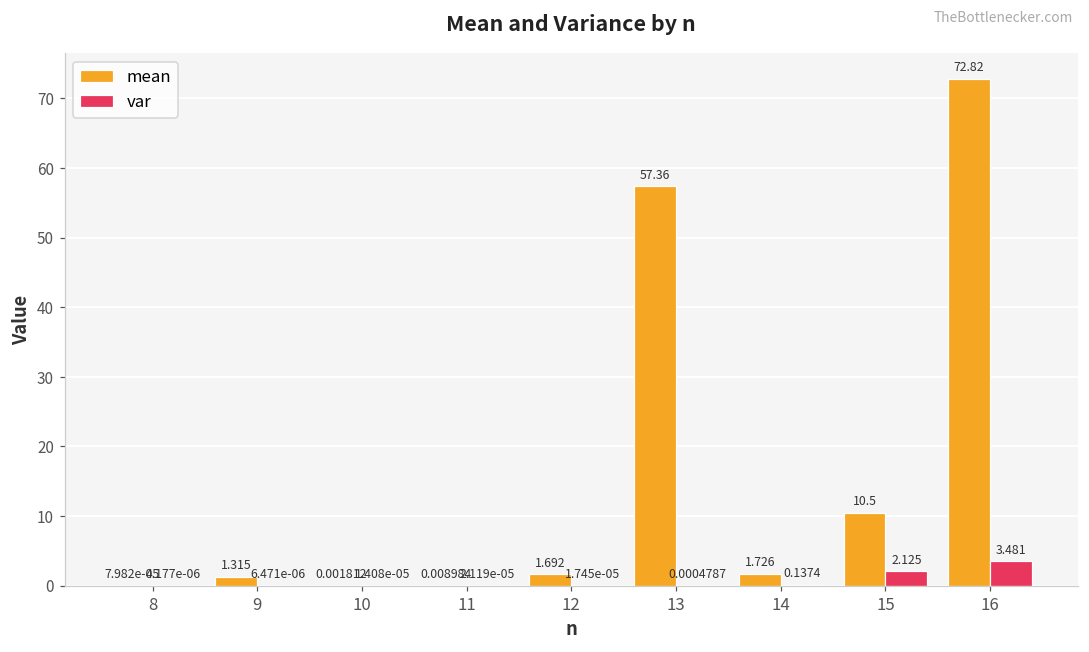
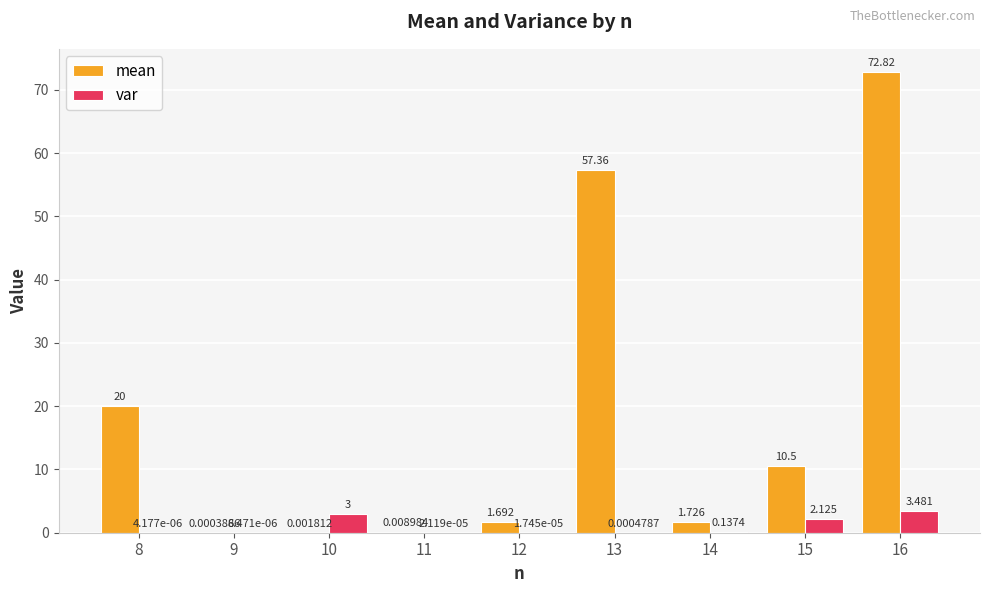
  {
    "mean": {
-     "8": "7.982e-05",
-     "9": "1.315",
+     "8": "20",
+     "9": "0.0003886",
      "12": "1.692",
      "13": "57.36",
      "14": "1.726",
      "15": "10.5",
      "16": "72.82"
    },
    "var": {
      "9": "6.471e-06",
-     "10": "1.408e-05",
+     "10": "3",
      "12": "1.745e-05",
      "13": "0.0004787",
      "14": "0.1374",
      "15": "2.125",
      "16": "3.481"
    }
  }
